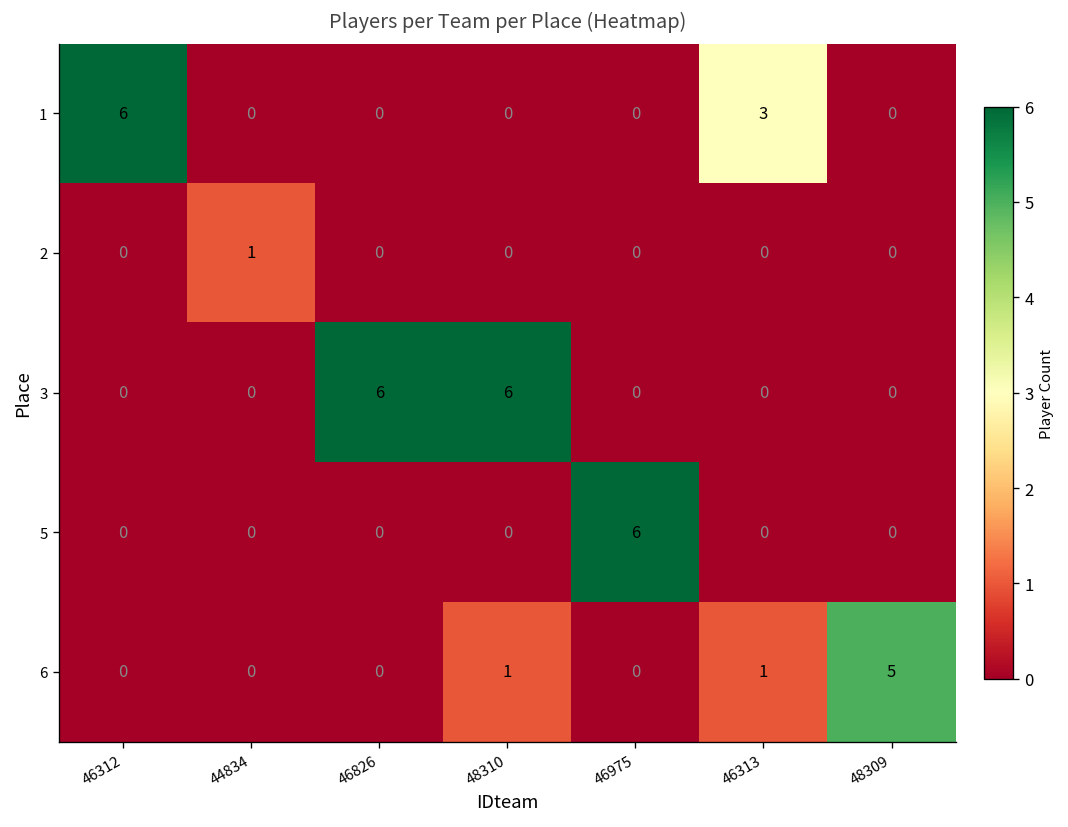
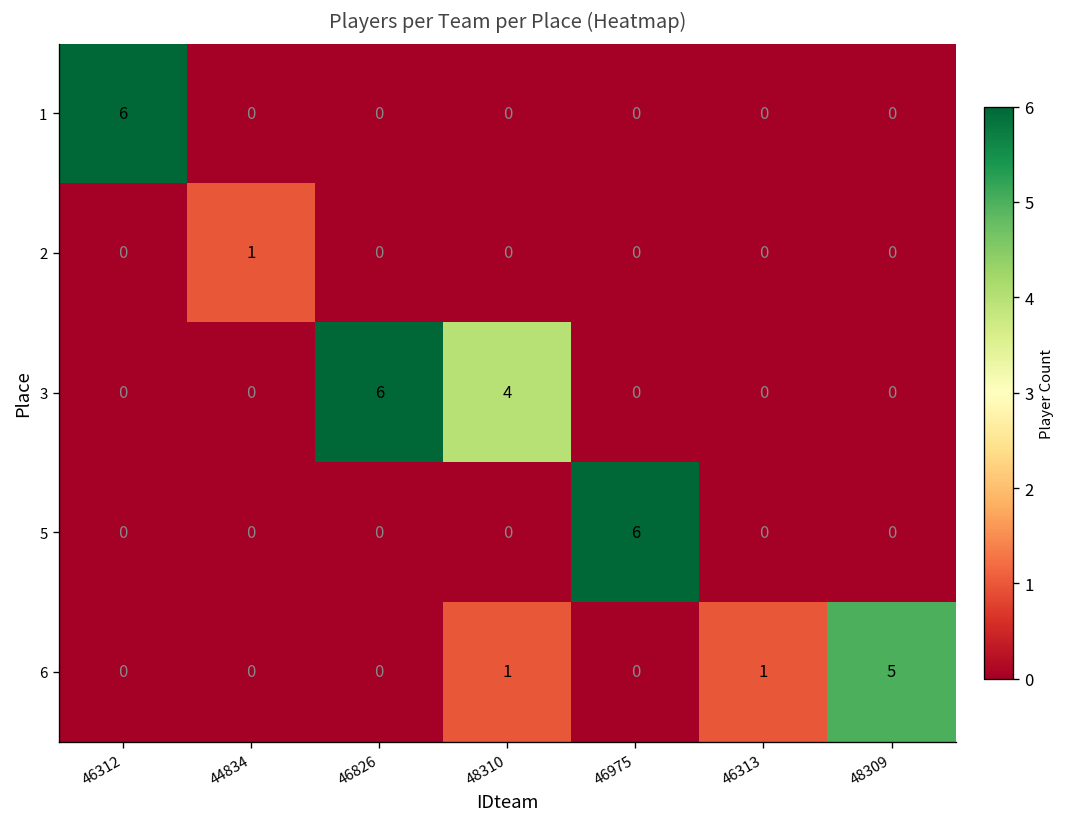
  {
    "1": {
      "46312": 6,
      "44834": 0,
      "46826": 0,
      "48310": 0,
      "46975": 0,
-     "46313": 3,
+     "46313": 0,
      "48309": 0
    },
    "2": {
      "46312": 0,
      "44834": 1,
      "46826": 0,
      "48310": 0,
      "46975": 0,
      "46313": 0,
      "48309": 0
    },
    "3": {
      "46312": 0,
      "44834": 0,
      "46826": 6,
-     "48310": 6,
+     "48310": 4,
      "46975": 0,
      "46313": 0,
      "48309": 0
    },
    "5": {
      "46312": 0,
      "44834": 0,
      "46826": 0,
      "48310": 0,
      "46975": 6,
      "46313": 0,
      "48309": 0
    },
    "6": {
      "46312": 0,
      "44834": 0,
      "46826": 0,
      "48310": 1,
      "46975": 0,
      "46313": 1,
      "48309": 5
    }
  }
